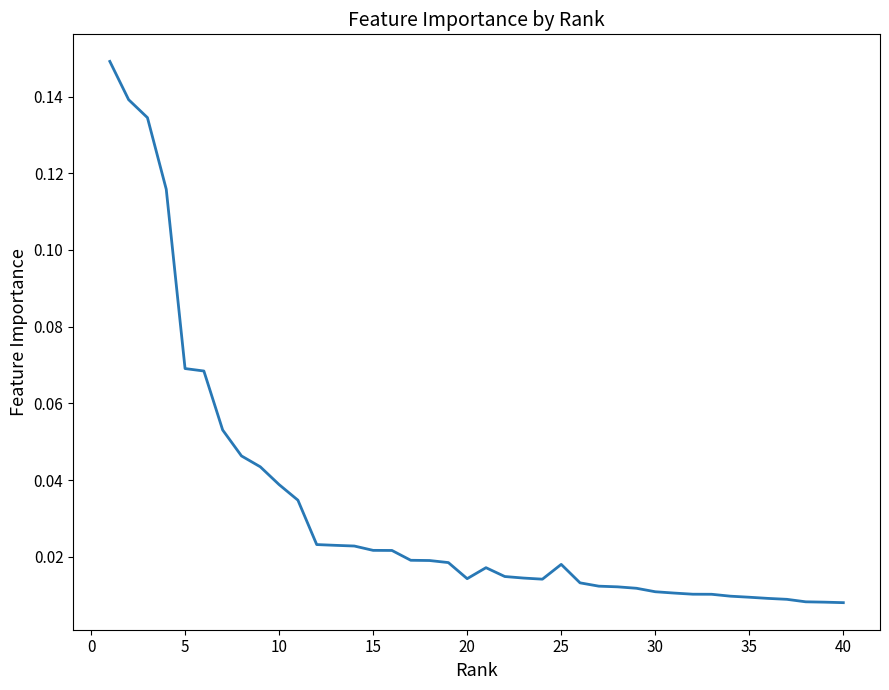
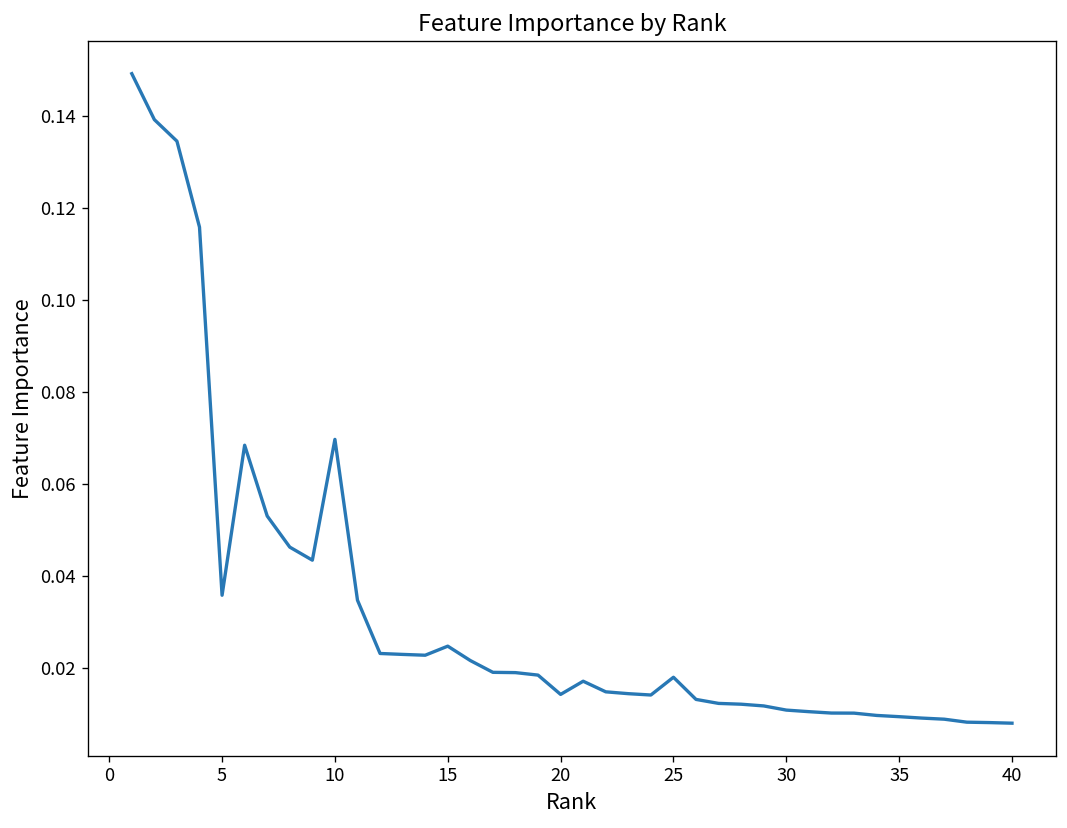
  {
-   "5": 0.069,
-   "10": 0.039,
-   "15": 0.022,
+   "5": 0.036,
+   "10": 0.070,
+   "15": 0.025,
    "20": 0.014,
    "25": 0.018,
    "30": 0.011,
    "35": 0.009,
    "40": 0.008
  }
